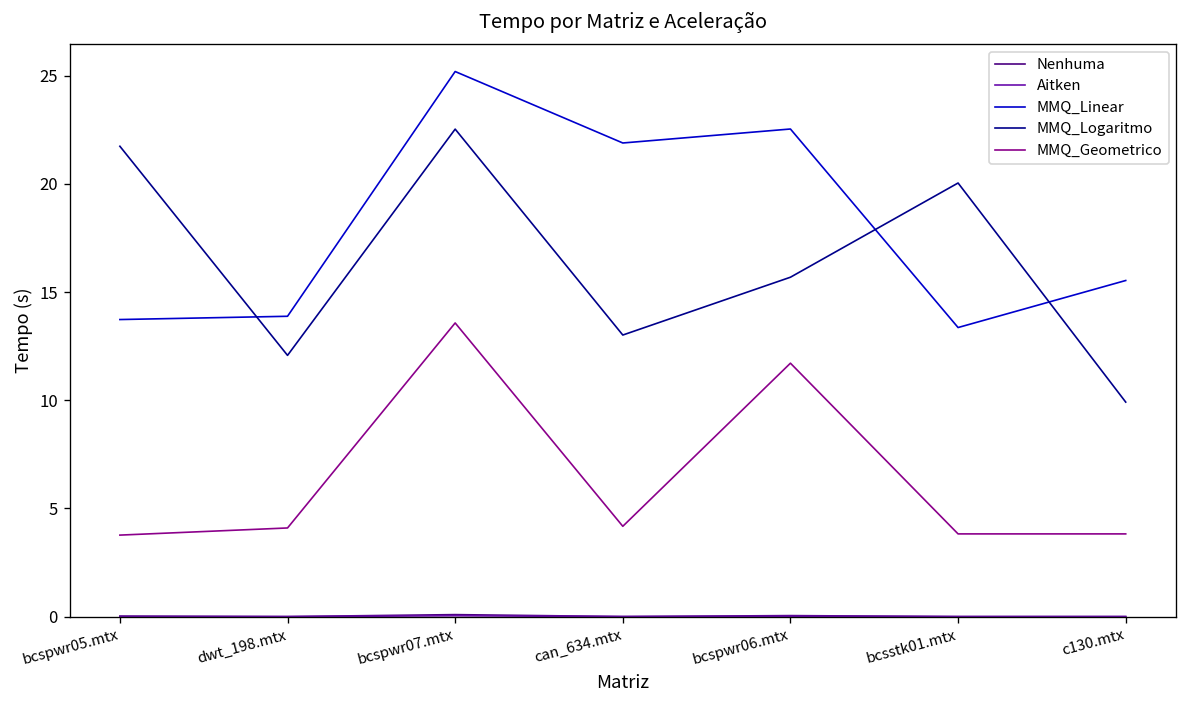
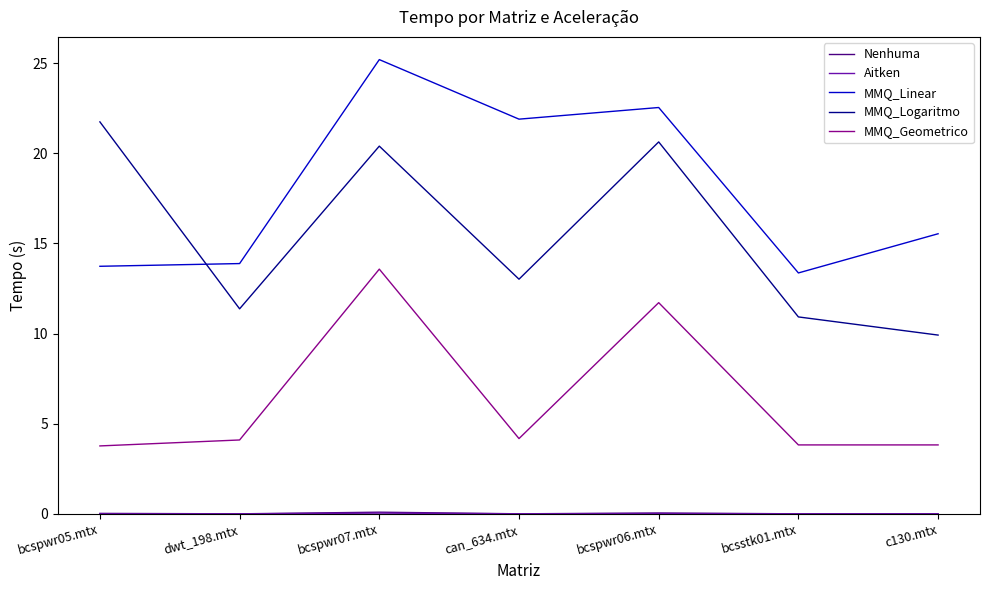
  {
    "MMQ_Linear": {
      "bcspwr05.mtx": 13.7,
      "dwt_198.mtx": 13.9,
      "bcspwr07.mtx": 25.2,
      "can_634.mtx": 21.9,
      "bcspwr06.mtx": 22.5,
      "bcsstk01.mtx": 13.4,
      "c130.mtx": 15.5
    },
    "MMQ_Logaritmo": {
      "bcspwr05.mtx": 21.7,
-     "dwt_198.mtx": 12.1,
-     "bcspwr07.mtx": 22.5,
+     "dwt_198.mtx": 11.4,
+     "bcspwr07.mtx": 20.4,
      "can_634.mtx": 13.0,
-     "bcspwr06.mtx": 15.7,
-     "bcsstk01.mtx": 20.0,
+     "bcspwr06.mtx": 20.6,
+     "bcsstk01.mtx": 10.9,
      "c130.mtx": 9.9
    }
  }
